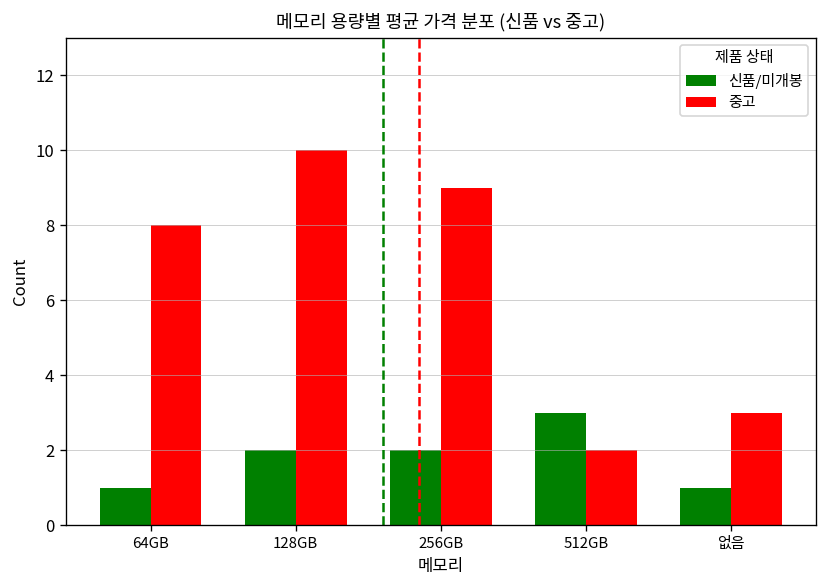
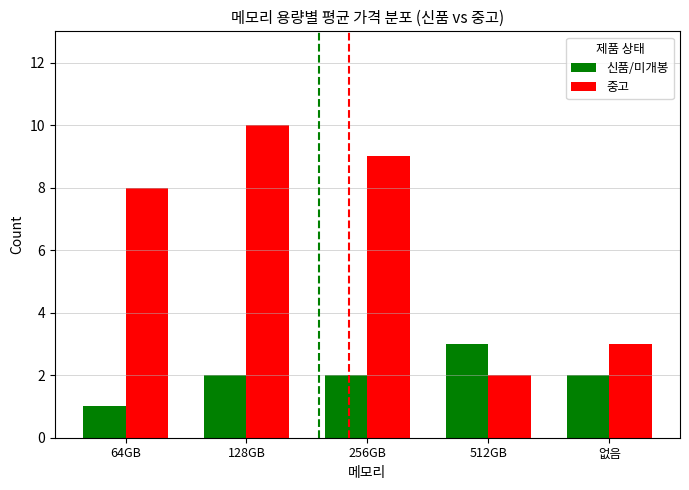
  {
    "신품/미개봉": {
      "64GB": 1,
      "128GB": 2,
      "256GB": 2,
      "512GB": 3,
-     "없음": 1
+     "없음": 2
    },
    "중고": {
      "64GB": 8,
      "128GB": 10,
      "256GB": 9,
      "512GB": 2,
      "없음": 3
    }
  }
